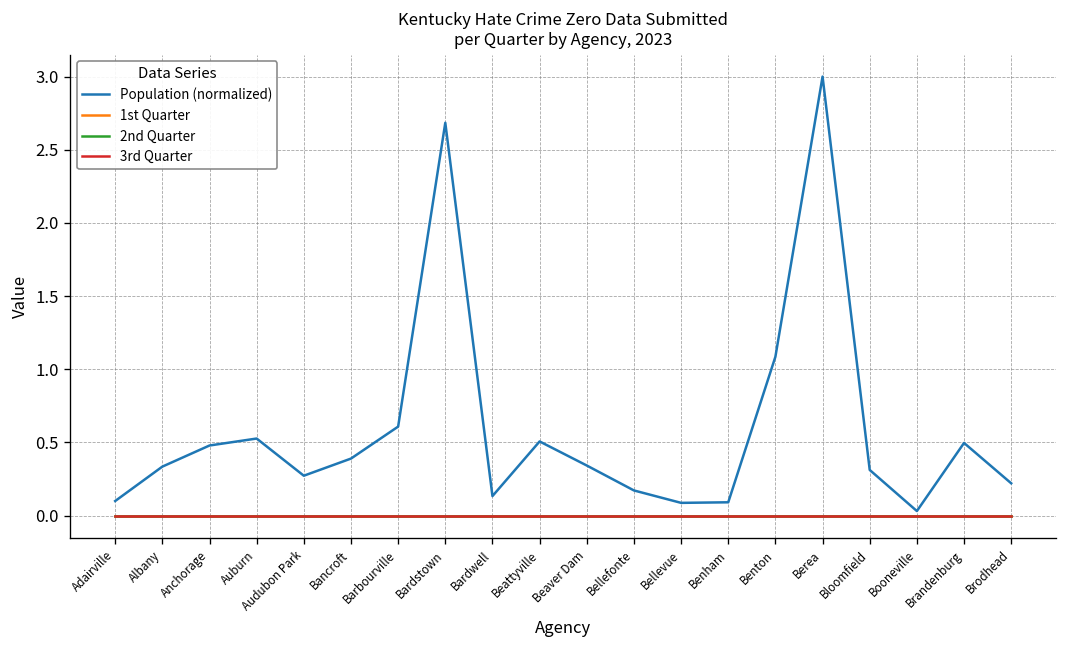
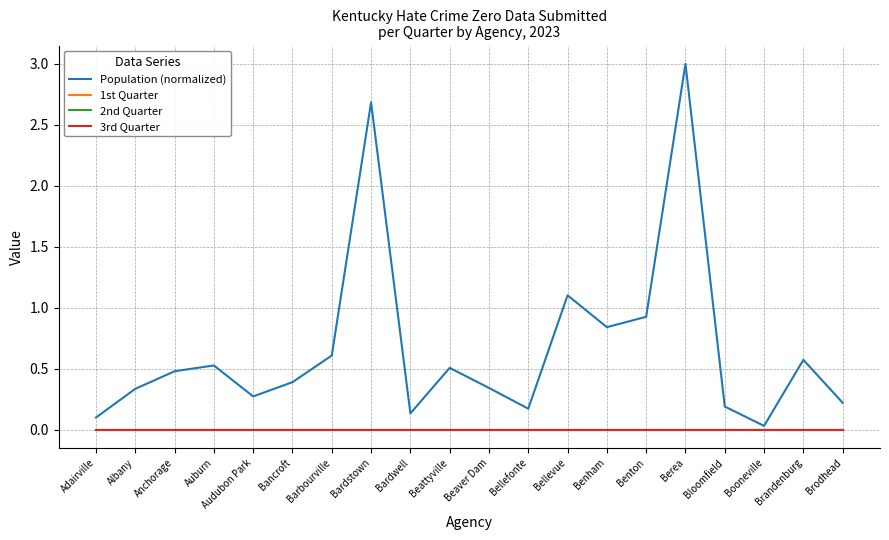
  {
    "Population (normalized)": {
      "Adairville": 0.10,
      "Albany": 0.33,
      "Anchorage": 0.48,
      "Auburn": 0.53,
      "Audubon Park": 0.27,
      "Bancroft": 0.39,
      "Barbourville": 0.61,
      "Bardstown": 2.68,
      "Bardwell": 0.13,
      "Beattyville": 0.51,
      "Beaver Dam": 0.34,
      "Bellefonte": 0.17,
-     "Bellevue": 0.09,
-     "Benham": 0.09,
-     "Benton": 1.09,
+     "Bellevue": 1.10,
+     "Benham": 0.84,
+     "Benton": 0.93,
      "Berea": 3.00,
-     "Bloomfield": 0.31,
+     "Bloomfield": 0.19,
      "Booneville": 0.03,
-     "Brandenburg": 0.50,
+     "Brandenburg": 0.57,
      "Brodhead": 0.22
    },
    "3rd Quarter": {
      "Adairville": 0.00,
      "Albany": 0.00,
      "Anchorage": 0.00,
      "Auburn": 0.00,
      "Audubon Park": 0.00,
      "Bancroft": 0.00,
      "Barbourville": 0.00,
      "Bardstown": 0.00,
      "Bardwell": 0.00,
      "Beattyville": 0.00,
      "Beaver Dam": 0.00,
      "Bellefonte": 0.00,
      "Bellevue": 0.00,
      "Benham": 0.00,
      "Benton": 0.00,
      "Berea": 0.00,
      "Bloomfield": 0.00,
      "Booneville": 0.00,
      "Brandenburg": 0.00,
      "Brodhead": 0.00
    }
  }
